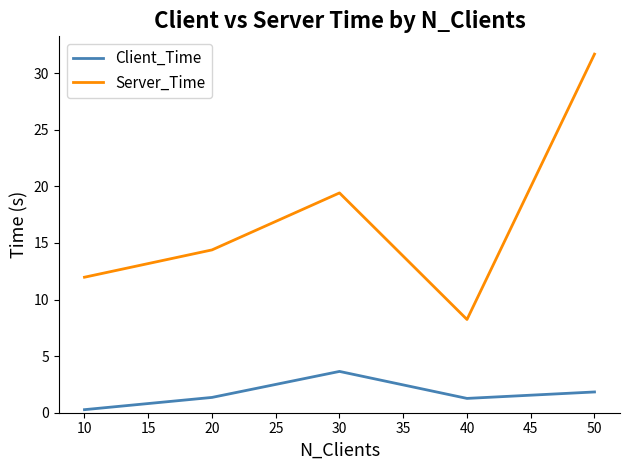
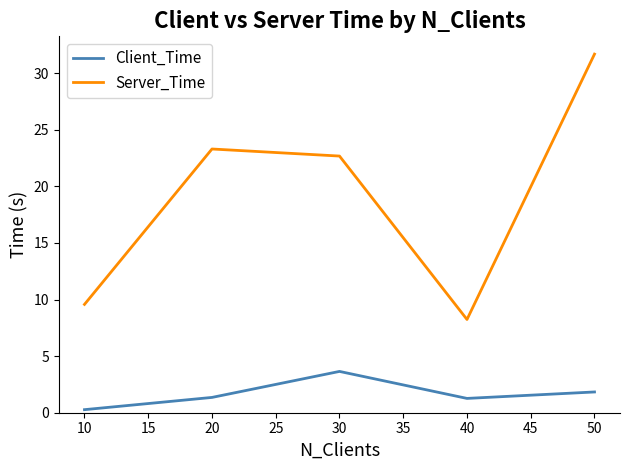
  {
    "Client_Time": {
      "10": 0.3,
      "20": 1.4,
      "30": 3.6,
      "40": 1.3,
      "50": 1.8
    },
    "Server_Time": {
-     "10": 12.0,
-     "20": 14.4,
-     "30": 19.4,
+     "10": 9.6,
+     "20": 23.3,
+     "30": 22.7,
      "40": 8.2,
      "50": 31.7
    }
  }
